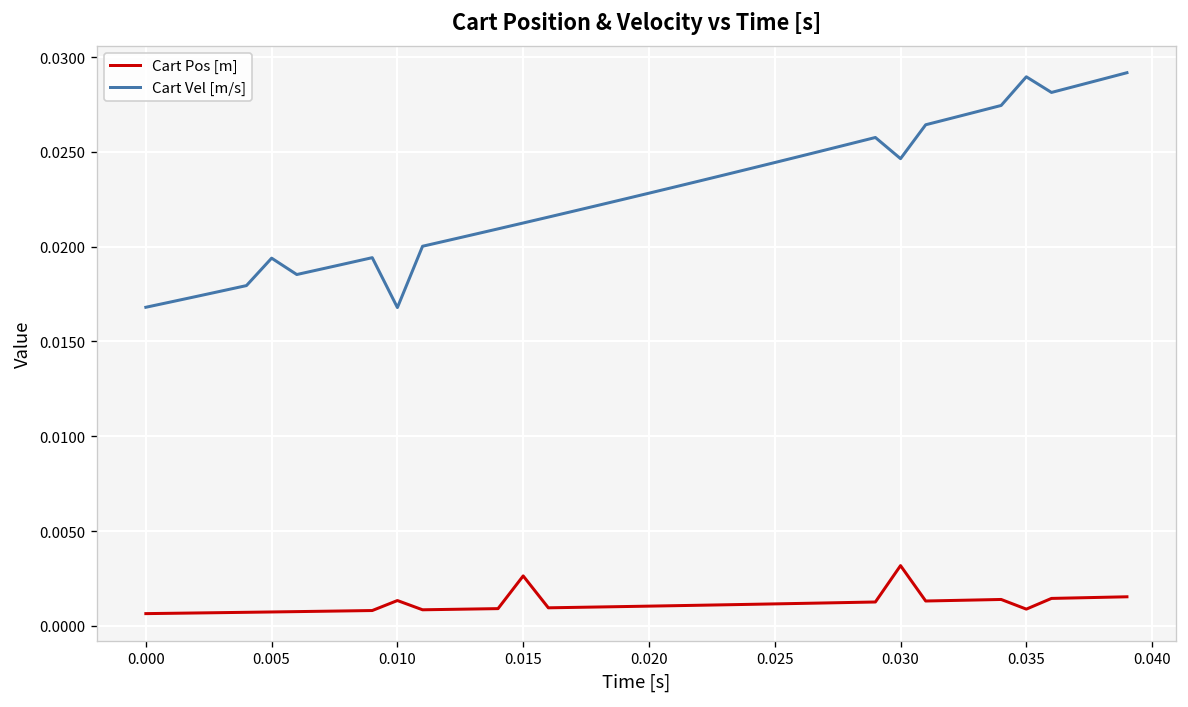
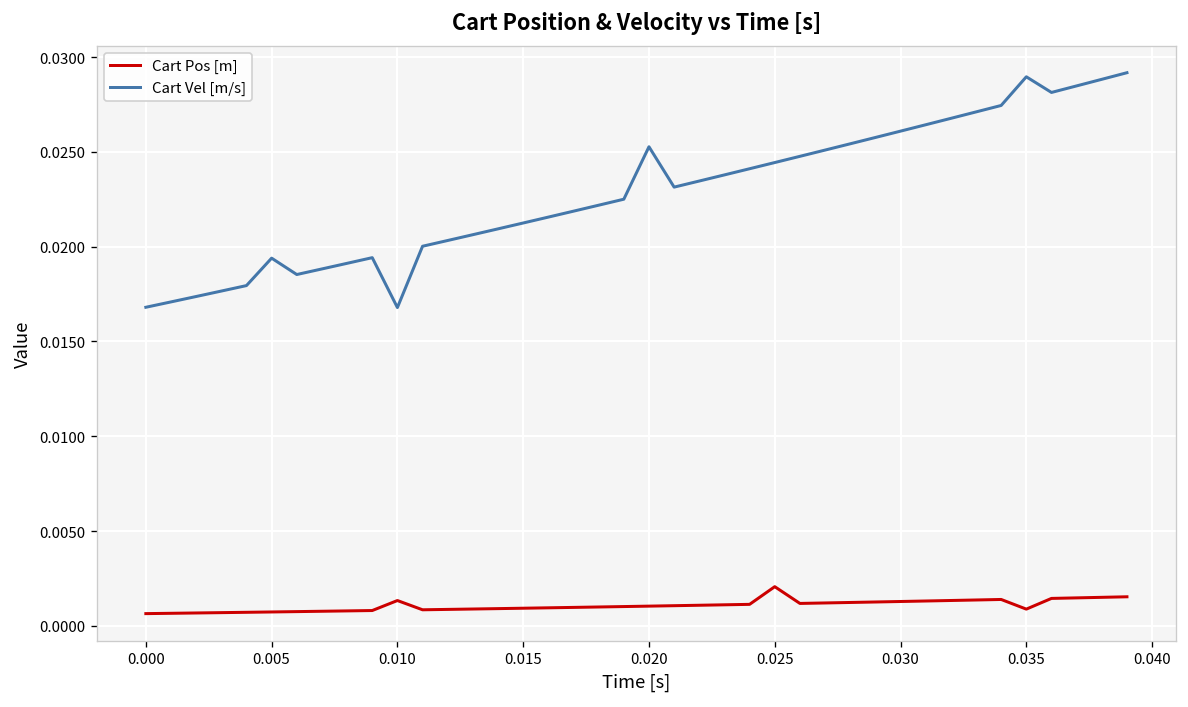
  {
    "Cart Pos [m]": {
      "0.000": 0.0006,
      "0.005": 0.0007,
      "0.010": 0.0013,
-     "0.015": 0.0026,
+     "0.015": 0.0009,
      "0.020": 0.0010,
-     "0.025": 0.0012,
-     "0.030": 0.0032,
+     "0.025": 0.0021,
+     "0.030": 0.0013,
      "0.035": 0.0009
    },
    "Cart Vel [m/s]": {
      "0.000": 0.0168,
      "0.005": 0.0194,
      "0.010": 0.0168,
      "0.015": 0.0212,
-     "0.020": 0.0228,
+     "0.020": 0.0253,
      "0.025": 0.0244,
-     "0.030": 0.0246,
+     "0.030": 0.0261,
      "0.035": 0.0290
    }
  }
